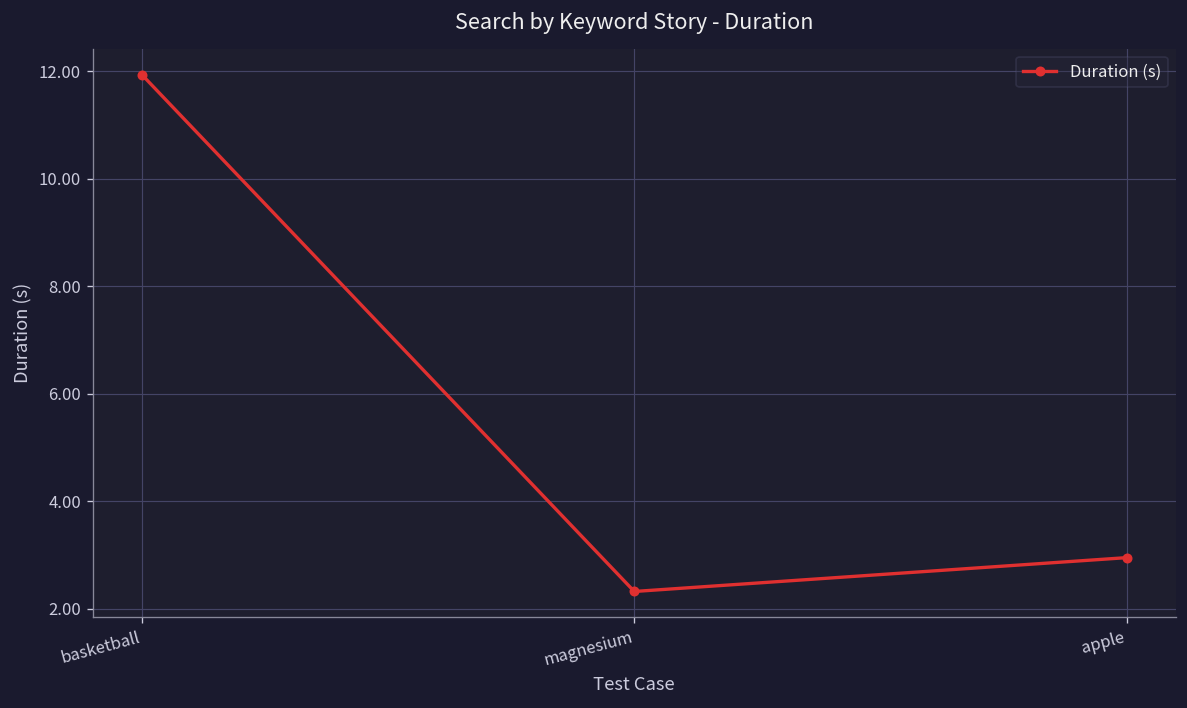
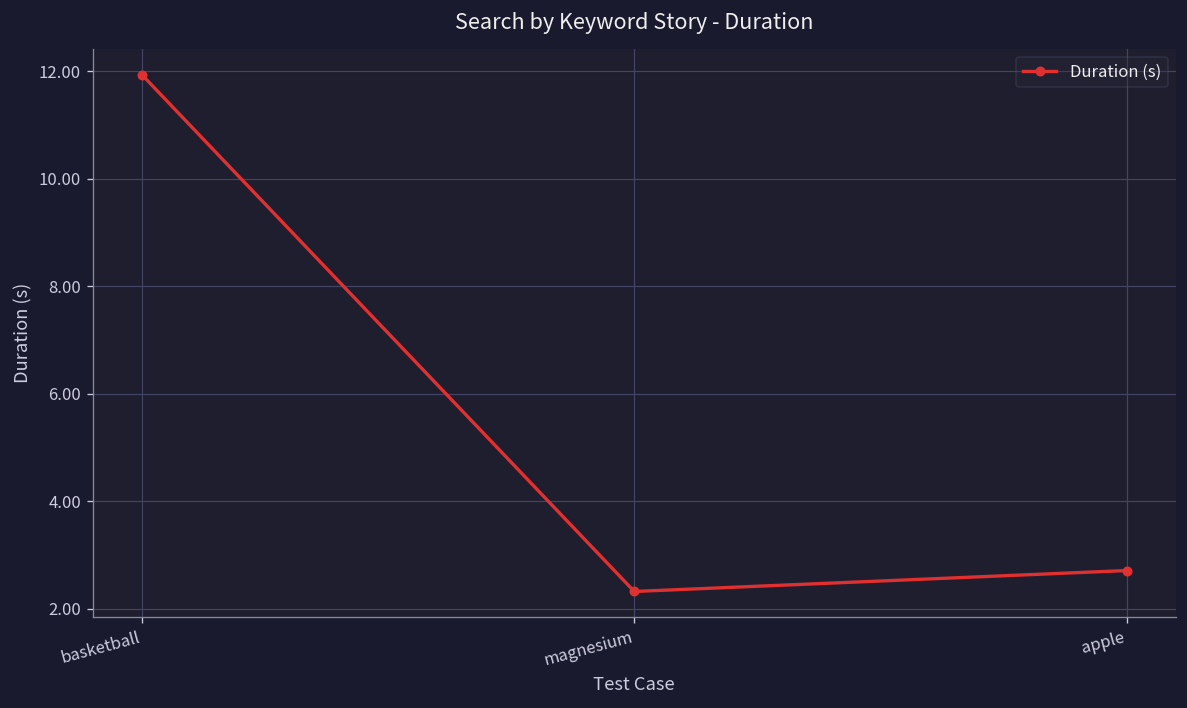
  {
    "basketball": 11.9,
    "magnesium": 2.3,
-   "apple": 3.0
+   "apple": 2.7
  }
